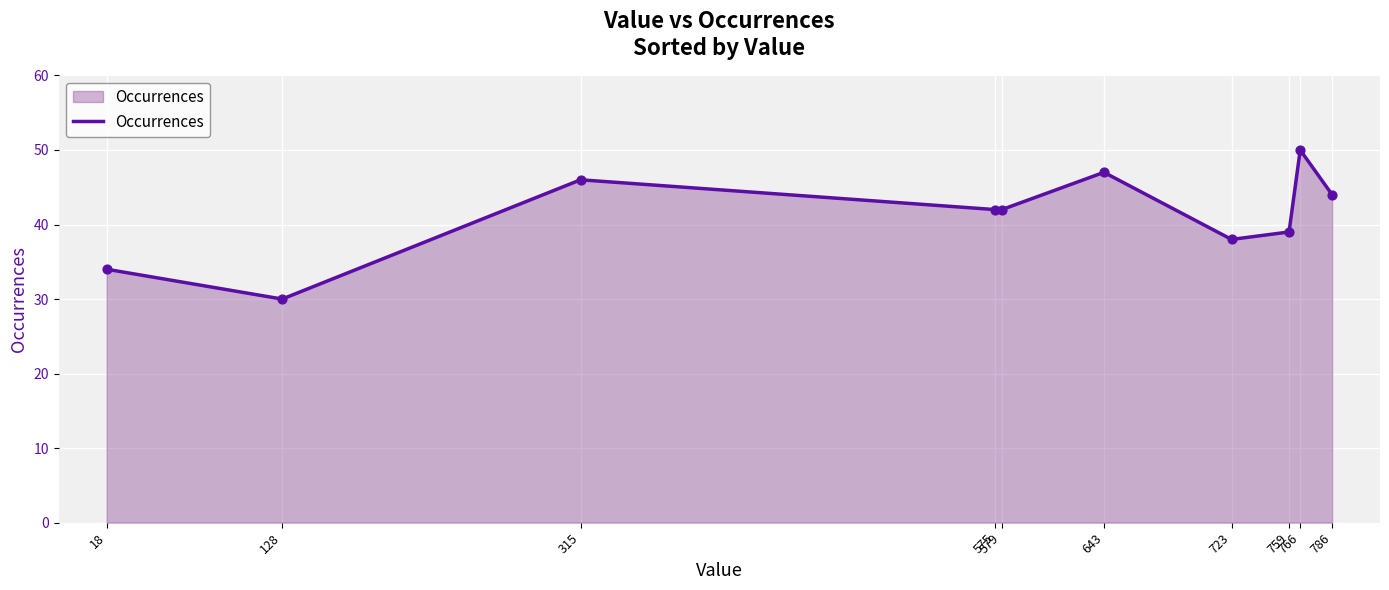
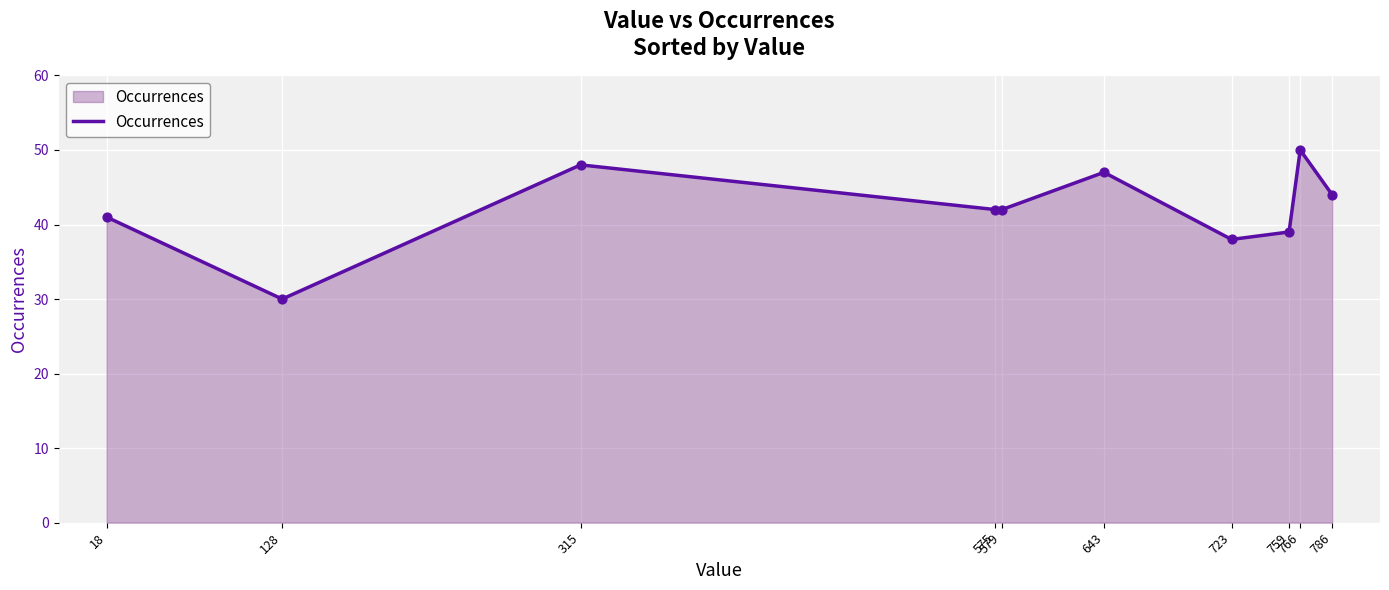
  {
-   "18": 34,
+   "18": 41,
    "128": 30,
-   "315": 46,
+   "315": 48,
    "575": 42,
    "579": 42,
    "643": 47,
    "723": 38,
    "759": 39,
    "766": 50,
    "786": 44
  }
